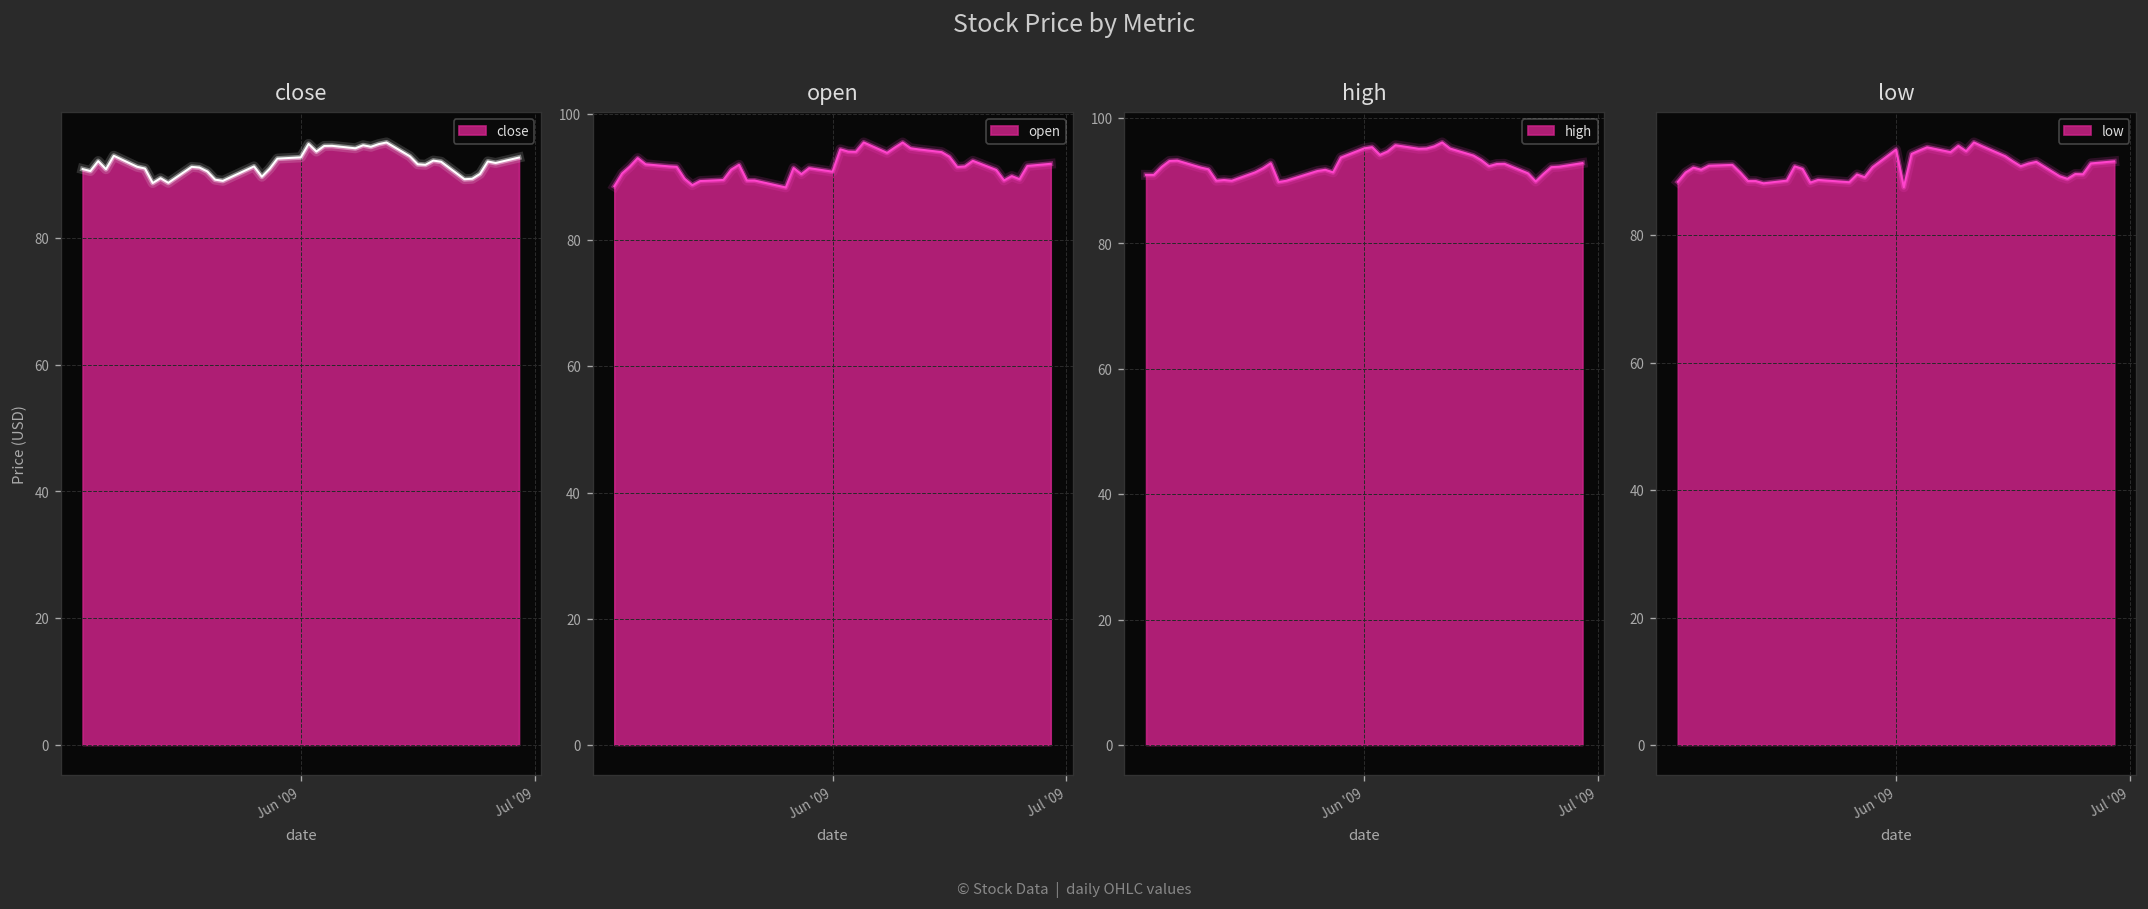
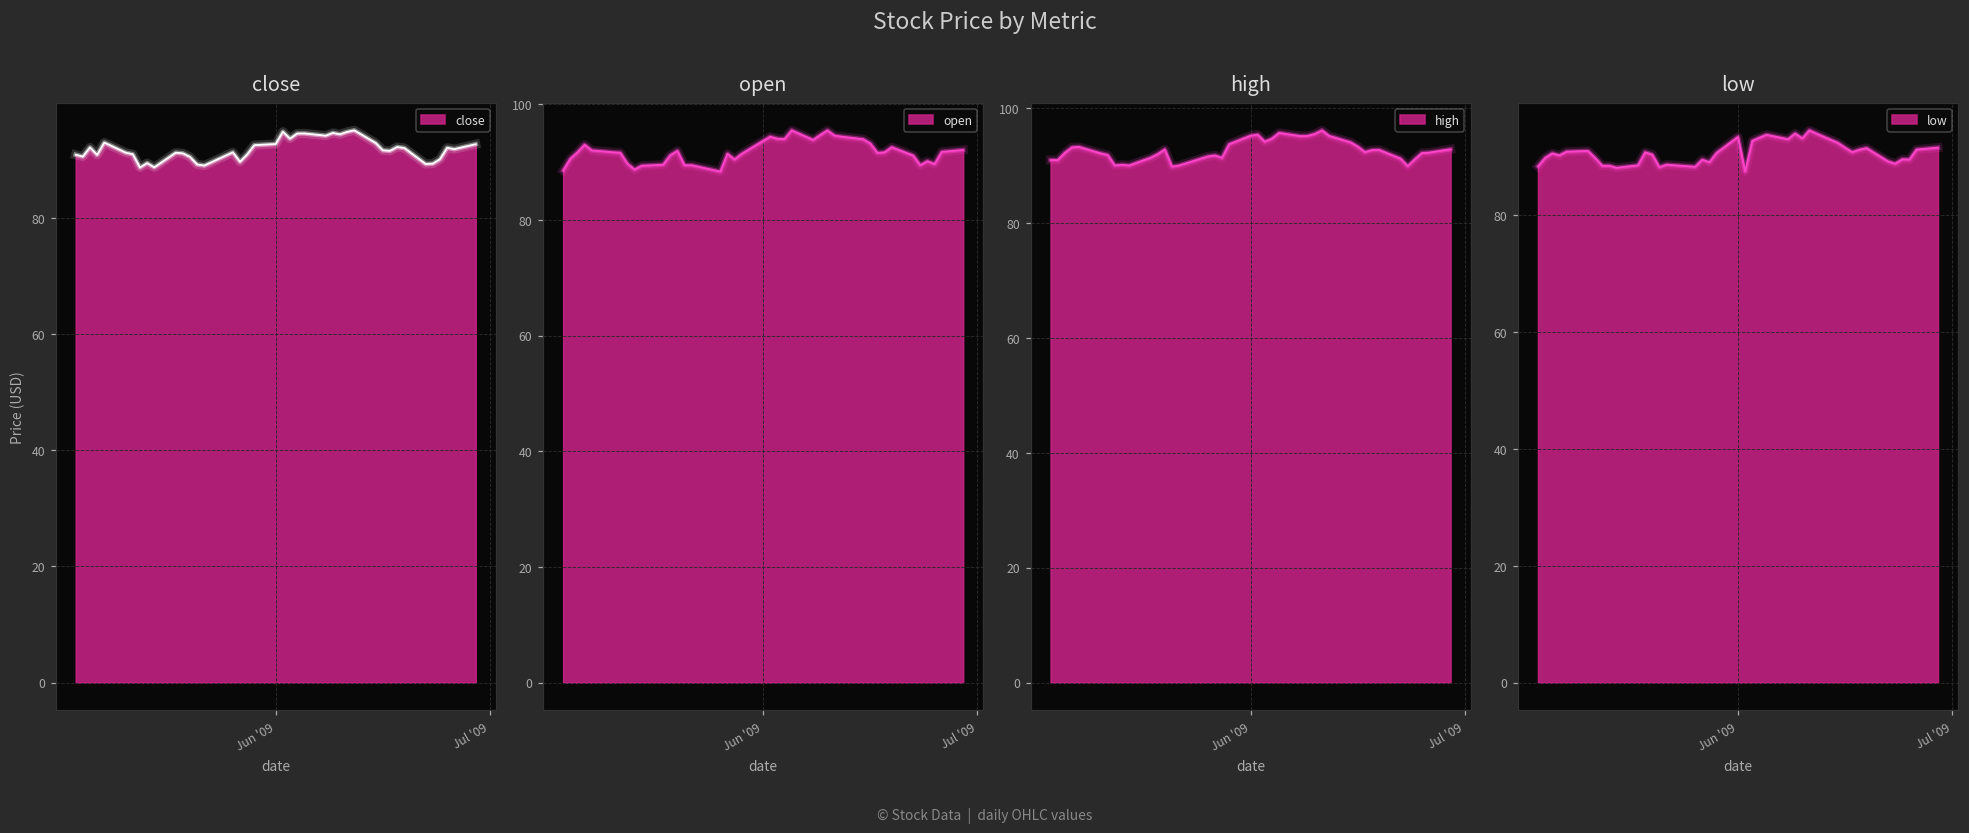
  {
    "close": {
      "Jun '09": 93
    },
    "open": {
-     "Jun '09": 91
+     "Jun '09": 94
    },
    "high": {
      "Jun '09": 95
    },
    "low": {
      "Jun '09": 93
    }
  }
